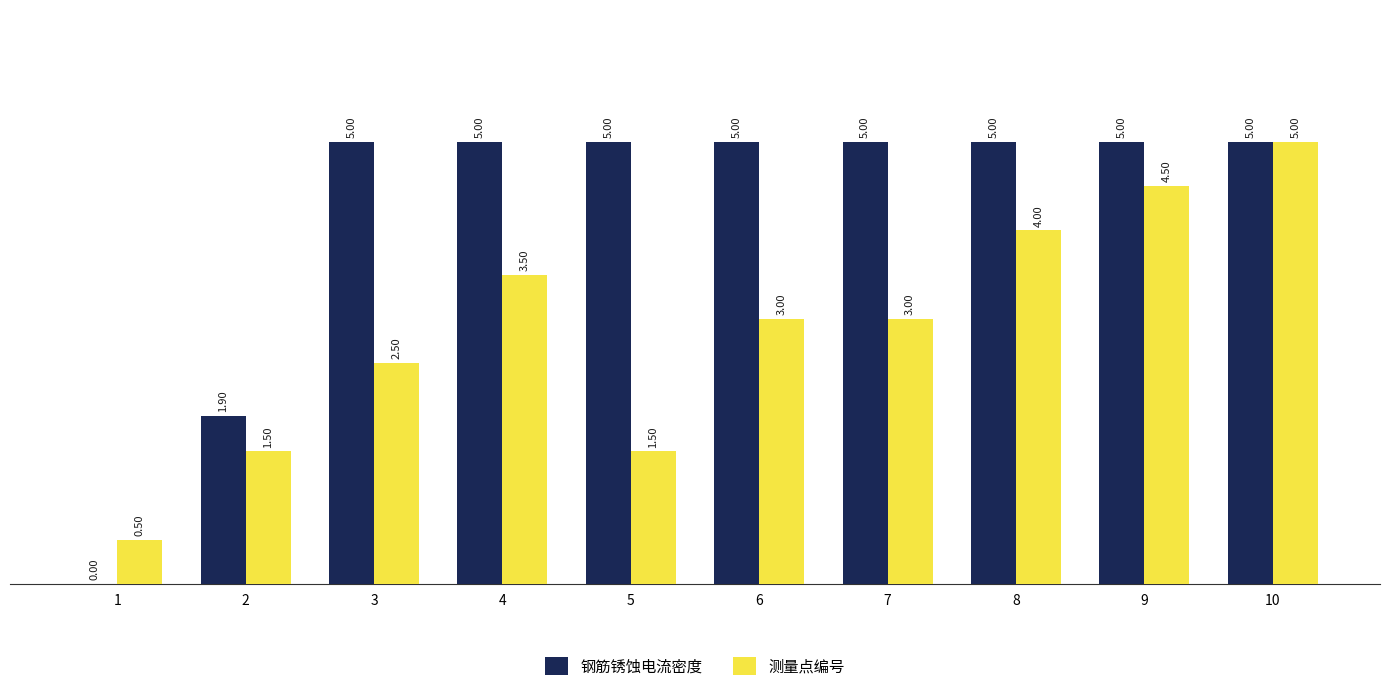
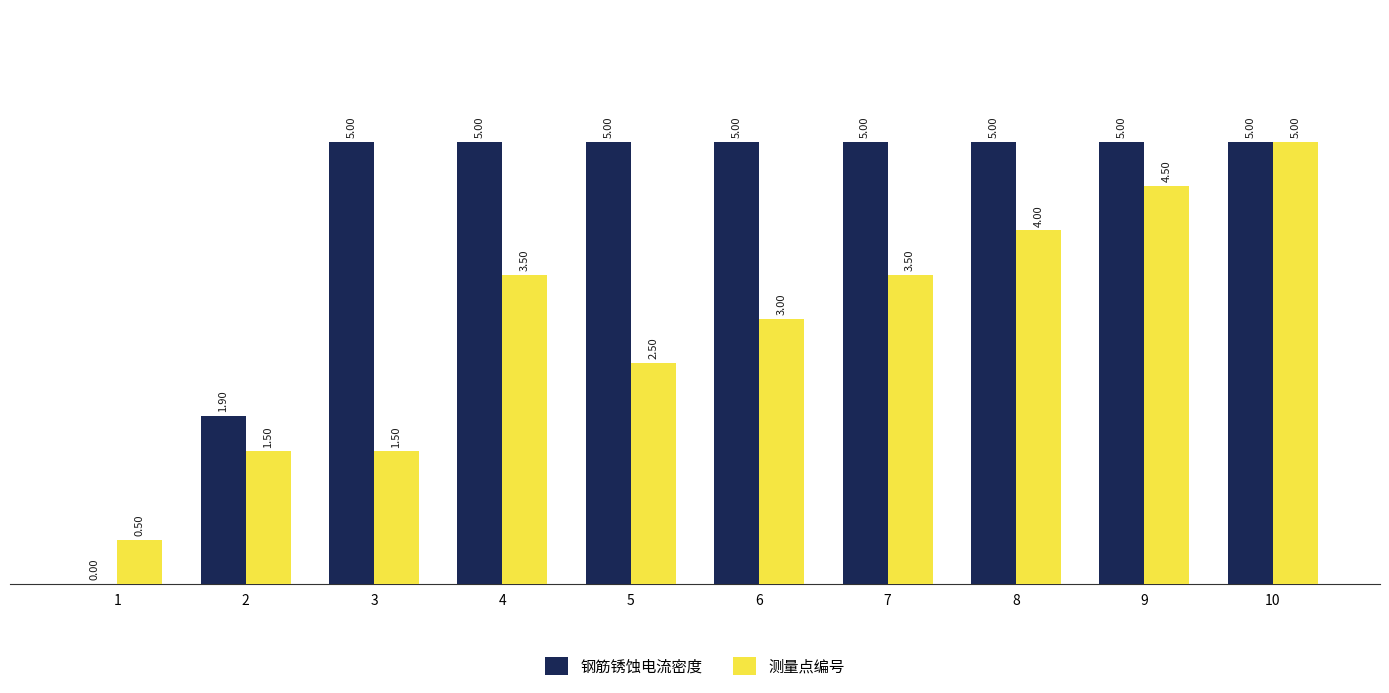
  {
    "钢筋锈蚀电流密度": {
      "1": 0.00,
      "2": 1.90,
      "3": 5.00,
      "4": 5.00,
      "5": 5.00,
      "6": 5.00,
      "7": 5.00,
      "8": 5.00,
      "9": 5.00,
      "10": 5.00
    },
    "测量点编号": {
      "1": 0.50,
      "2": 1.50,
-     "3": 2.50,
+     "3": 1.50,
      "4": 3.50,
-     "5": 1.50,
+     "5": 2.50,
      "6": 3.00,
-     "7": 3.00,
+     "7": 3.50,
      "8": 4.00,
      "9": 4.50,
      "10": 5.00
    }
  }
